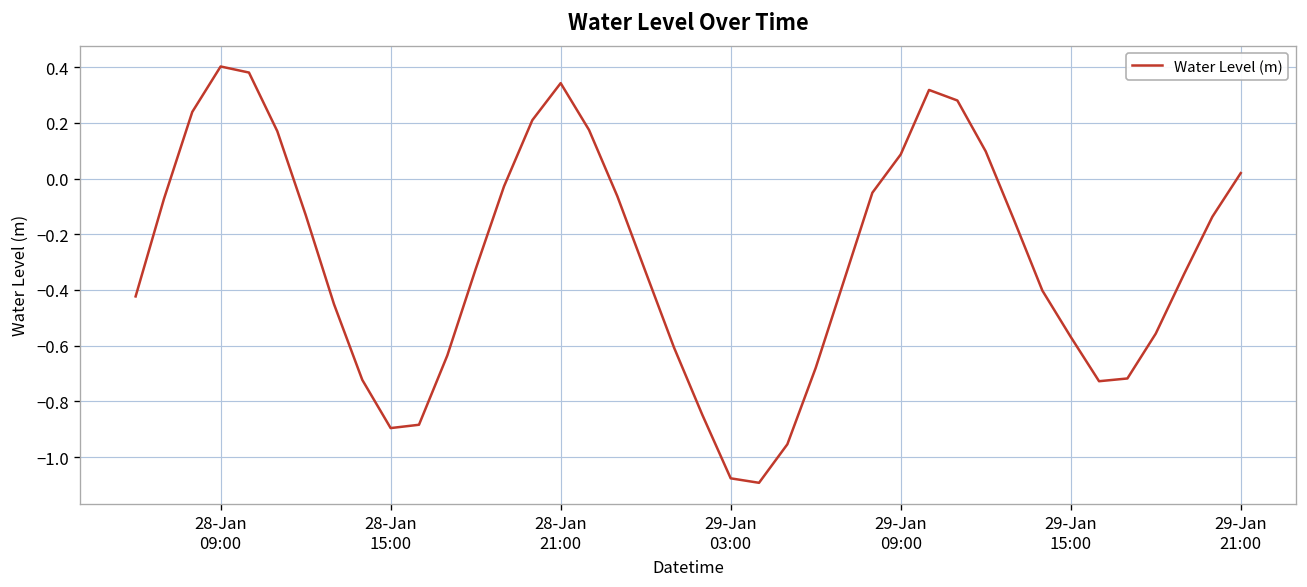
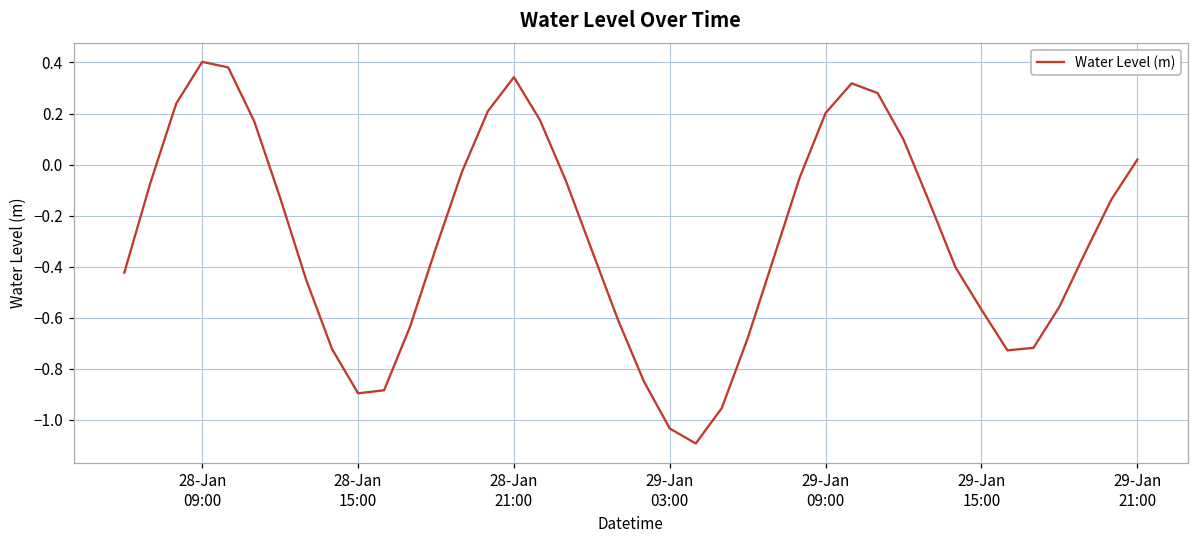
  {
    "28-Jan 09:00": 0.40,
    "28-Jan 15:00": -0.90,
    "28-Jan 21:00": 0.34,
-   "29-Jan 03:00": -1.08,
-   "29-Jan 09:00": 0.09,
+   "29-Jan 03:00": -1.03,
+   "29-Jan 09:00": 0.20,
    "29-Jan 15:00": -0.57,
    "29-Jan 21:00": 0.02
  }
